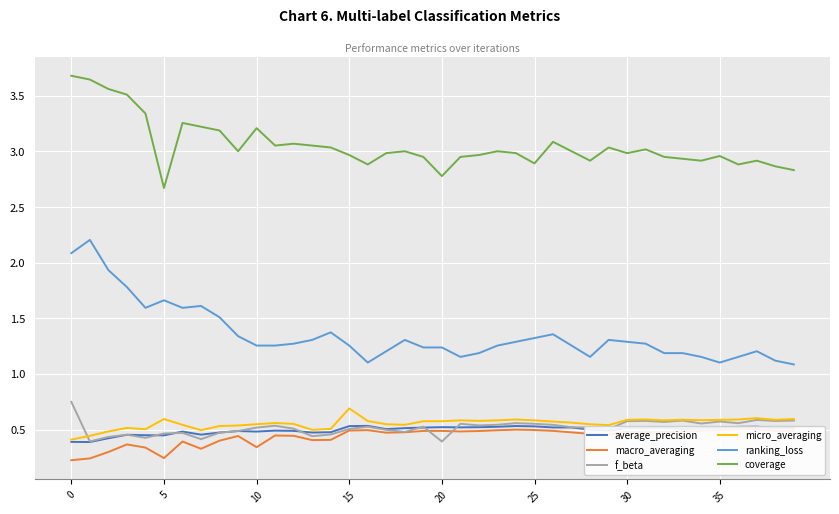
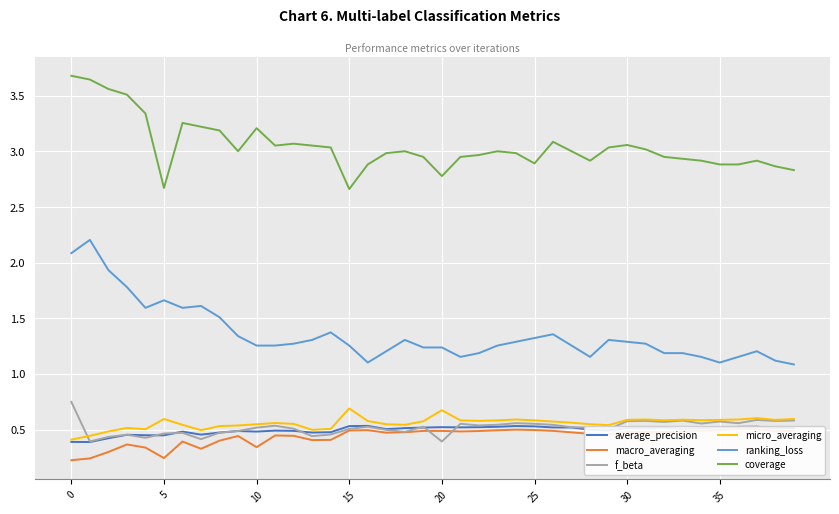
  {
    "macro_averaging": {
      "0": 0.22,
      "5": 0.24,
      "10": 0.34,
      "20": 0.49,
      "25": 0.50
    },
    "f_beta": {
      "0": 0.75,
      "10": 0.52,
      "20": 0.39,
      "25": 0.55
    },
    "micro_averaging": {
      "5": 0.59,
      "10": 0.55,
      "15": 0.69,
-     "20": 0.57,
+     "20": 0.67,
      "25": 0.58
    },
    "coverage": {
      "0": 3.68,
      "5": 2.67,
      "10": 3.21,
-     "15": 2.97,
+     "15": 2.66,
      "20": 2.78,
      "25": 2.89,
-     "30": 2.98,
-     "35": 2.96
+     "30": 3.06,
+     "35": 2.88
    }
  }
